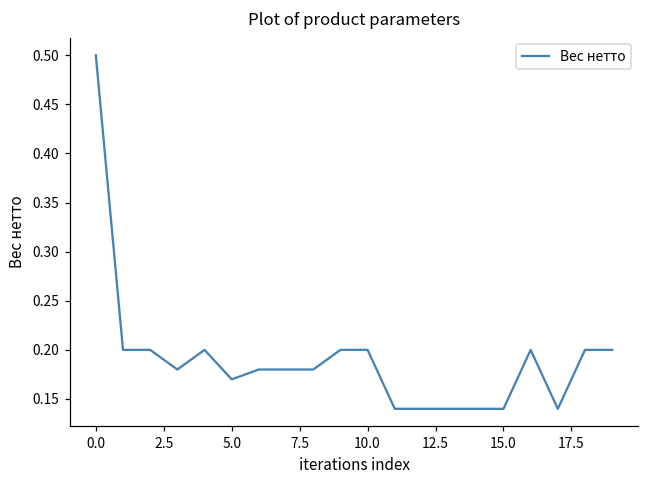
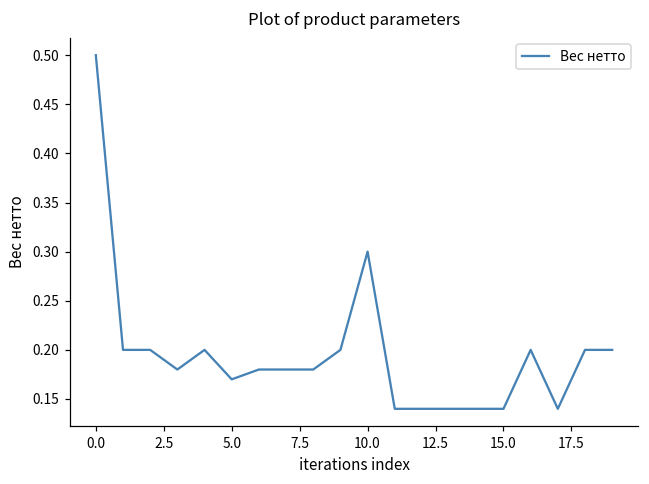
  {
    "0.0": 0.5,
    "5.0": 0.17,
-   "10.0": 0.2,
+   "10.0": 0.3,
    "15.0": 0.14
  }
